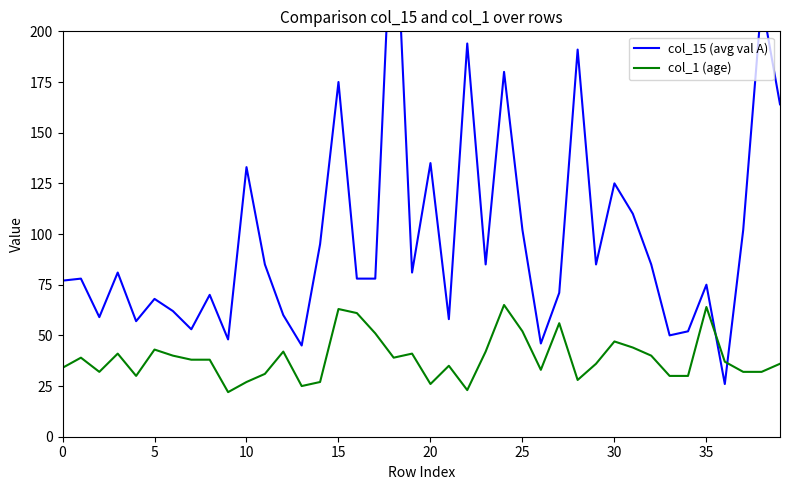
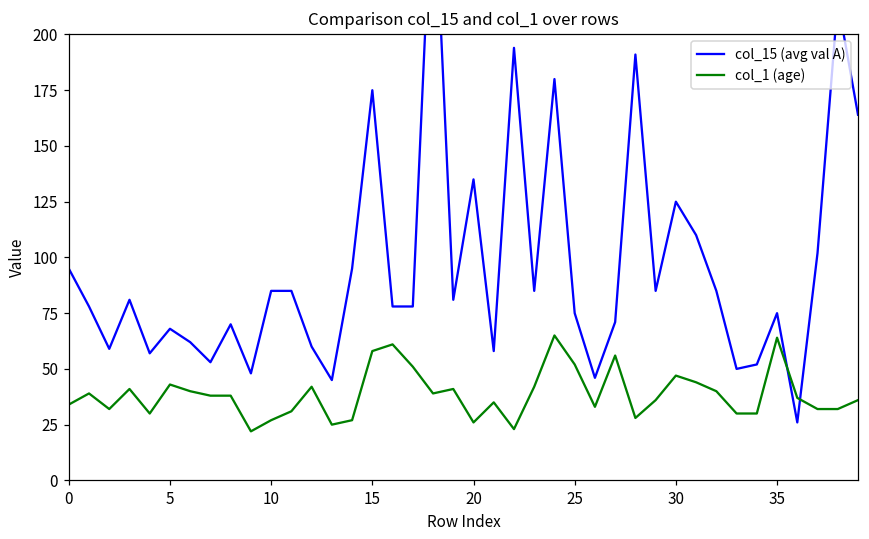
  {
    "col_15 (avg val A)": {
-     "0": 77,
+     "0": 95,
      "5": 68,
-     "10": 133,
+     "10": 85,
      "15": 175,
      "20": 135,
-     "25": 102,
+     "25": 75,
      "30": 125,
      "35": 75
    },
    "col_1 (age)": {
      "0": 34,
      "5": 43,
      "10": 27,
-     "15": 63,
+     "15": 58,
      "20": 26,
      "25": 52,
      "30": 47,
      "35": 64
    }
  }
